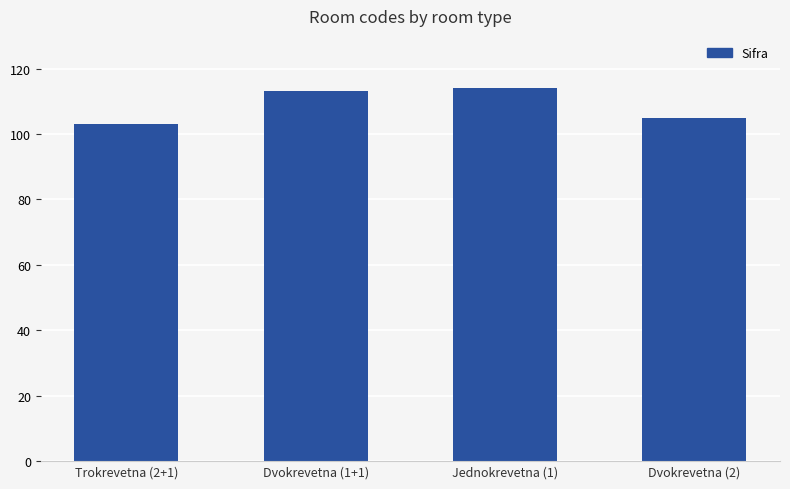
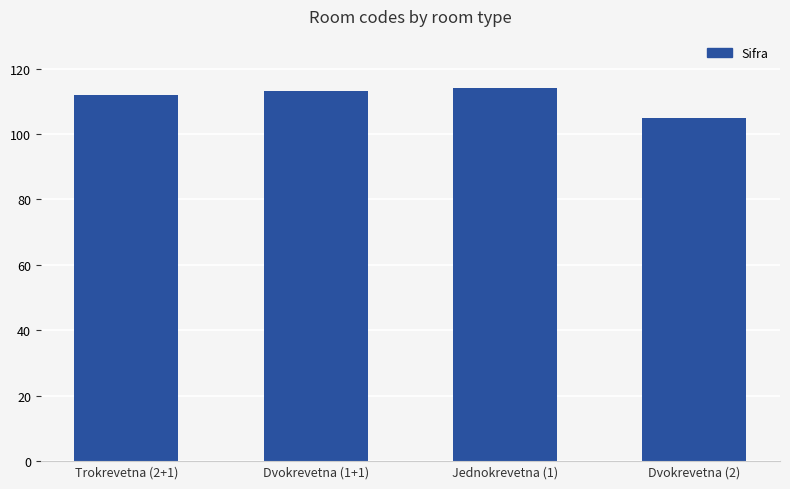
  {
-   "Trokrevetna (2+1)": 103,
+   "Trokrevetna (2+1)": 112,
    "Dvokrevetna (1+1)": 113,
    "Jednokrevetna (1)": 114,
    "Dvokrevetna (2)": 105
  }
